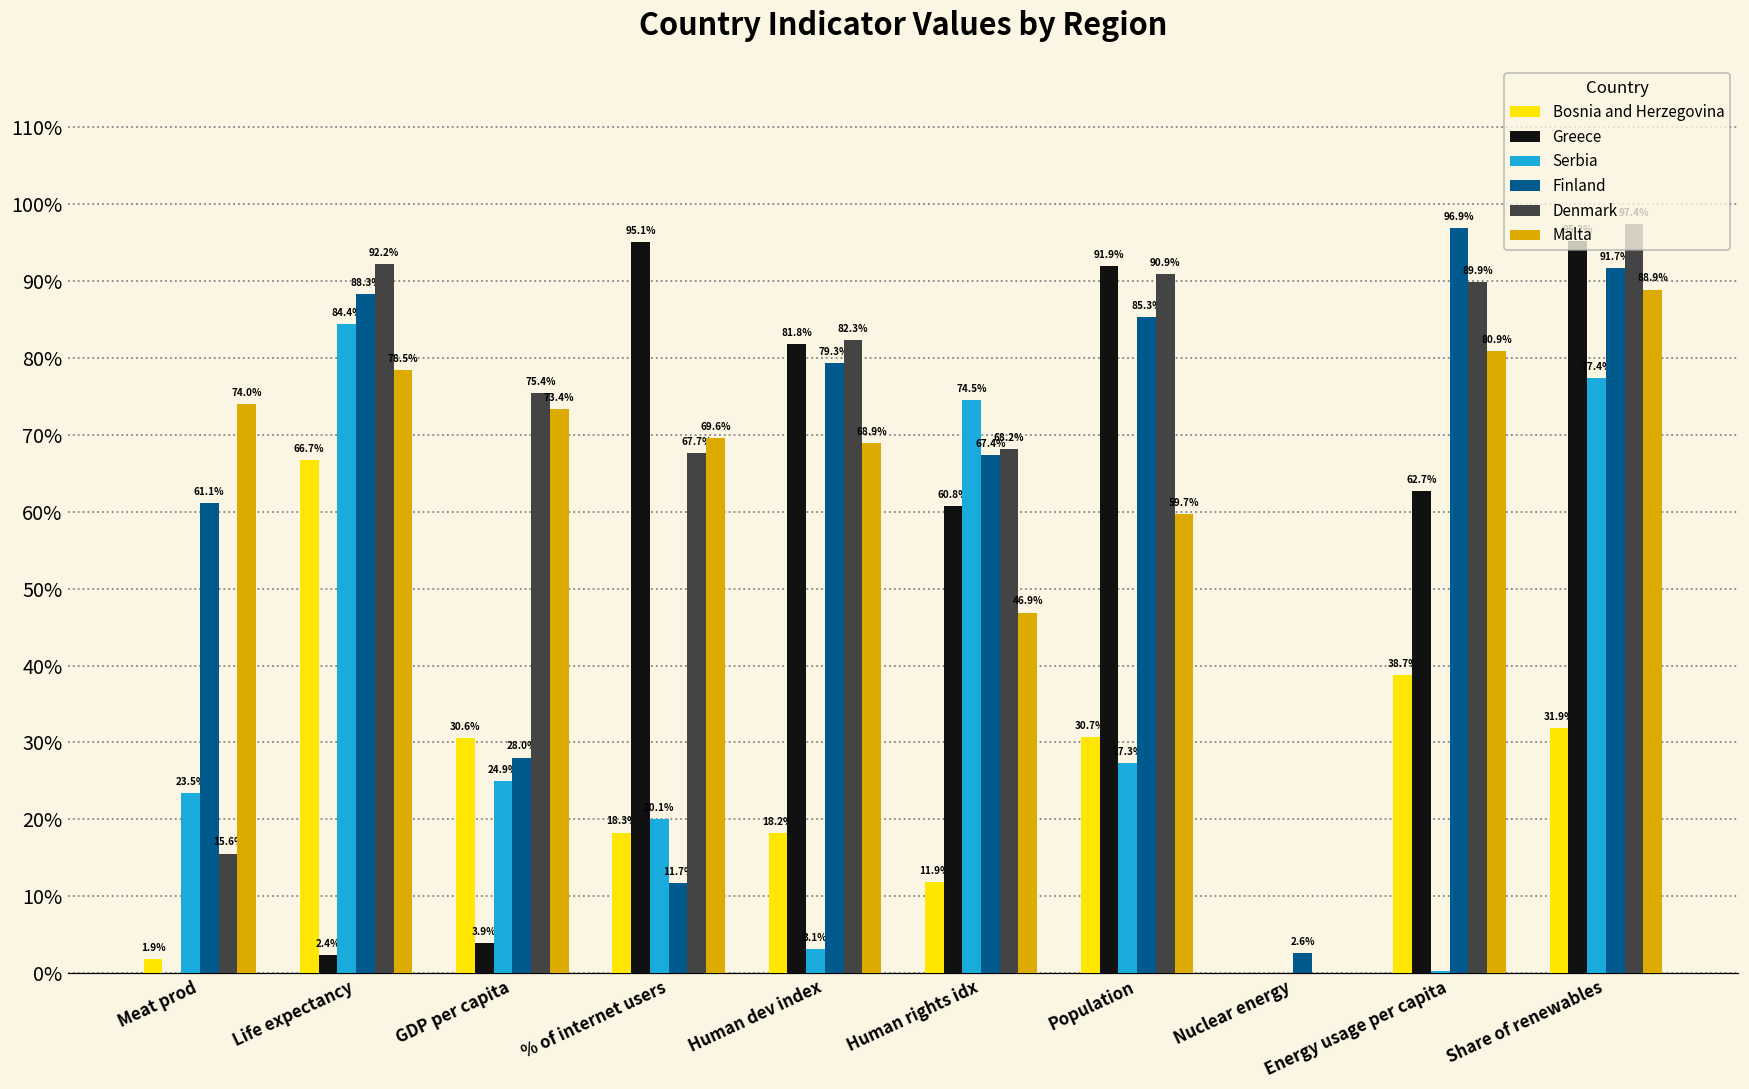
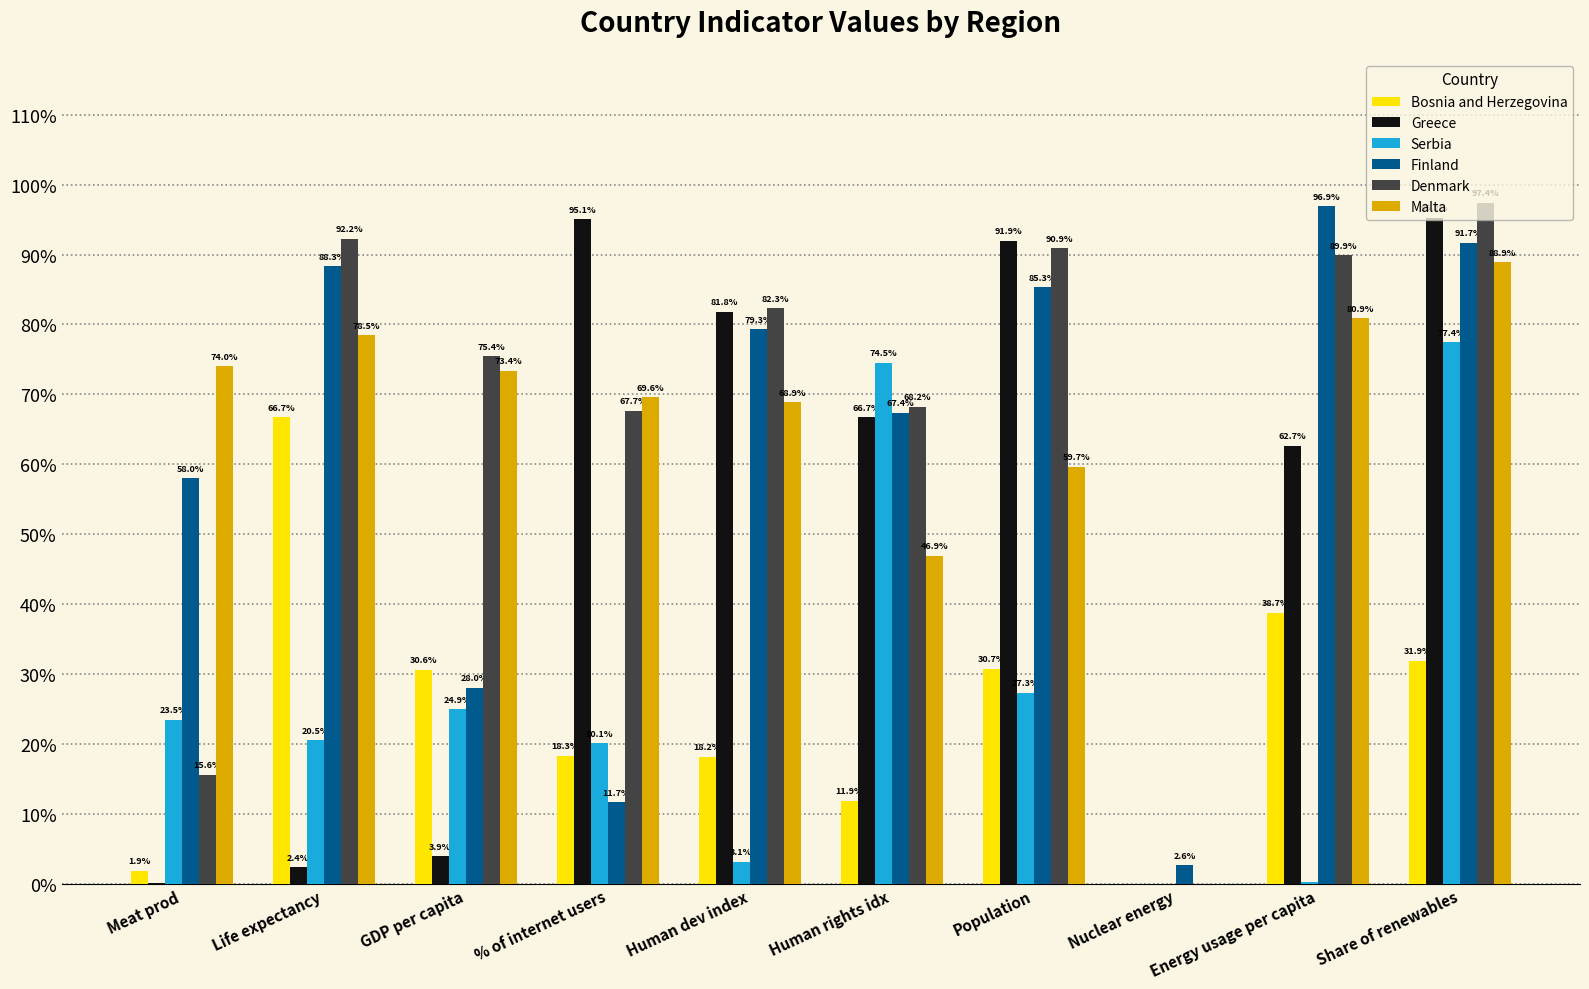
  {
    "Bosnia and Herzegovina": {
      "Meat prod": "1.9%",
      "Life expectancy": "66.7%",
      "GDP per capita": "30.6%",
      "% of internet users": "18.3%",
      "Human dev index": "18.2%",
      "Human rights idx": "11.9%",
      "Population": "30.7%",
      "Energy usage per capita": "38.7%",
      "Share of renewables": "31.9%"
    },
    "Greece": {
      "Life expectancy": "2.4%",
      "GDP per capita": "3.9%",
      "% of internet users": "95.1%",
      "Human dev index": "81.8%",
-     "Human rights idx": "60.8%",
+     "Human rights idx": "66.7%",
      "Population": "91.9%",
      "Energy usage per capita": "62.7%"
    },
    "Serbia": {
      "Meat prod": "23.5%",
-     "Life expectancy": "84.4%",
+     "Life expectancy": "20.5%",
      "GDP per capita": "24.9%",
      "% of internet users": "20.1%",
      "Human dev index": "3.1%",
      "Human rights idx": "74.5%",
      "Population": "27.3%",
      "Share of renewables": "77.4%"
    },
    "Finland": {
-     "Meat prod": "61.1%",
+     "Meat prod": "58.0%",
      "Life expectancy": "88.3%",
      "GDP per capita": "28.0%",
      "% of internet users": "11.7%",
      "Human dev index": "79.3%",
      "Human rights idx": "67.4%",
      "Population": "85.3%",
      "Nuclear energy": "2.6%",
      "Energy usage per capita": "96.9%",
      "Share of renewables": "91.7%"
    },
    "Denmark": {
      "Meat prod": "15.6%",
      "Life expectancy": "92.2%",
      "GDP per capita": "75.4%",
      "% of internet users": "67.7%",
      "Human dev index": "82.3%",
      "Human rights idx": "68.2%",
      "Population": "90.9%",
      "Energy usage per capita": "89.9%"
    },
    "Malta": {
      "Meat prod": "74.0%",
      "Life expectancy": "78.5%",
      "GDP per capita": "73.4%",
      "% of internet users": "69.6%",
      "Human dev index": "68.9%",
      "Human rights idx": "46.9%",
      "Population": "59.7%",
      "Energy usage per capita": "80.9%",
      "Share of renewables": "88.9%"
    }
  }
